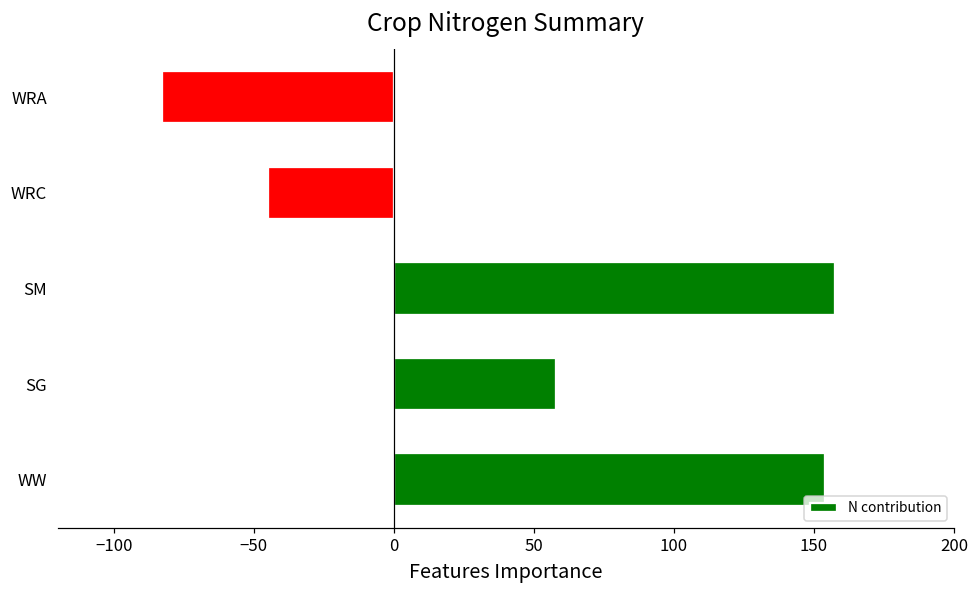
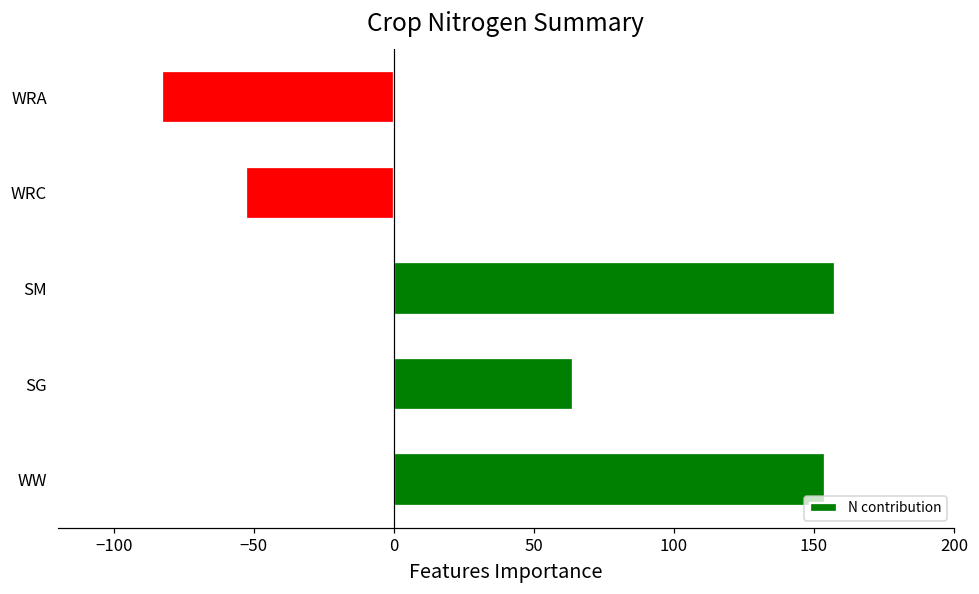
  {
    "WRA": -83,
-   "WRC": -45,
+   "WRC": -53,
    "SM": 157,
-   "SG": 58,
+   "SG": 64,
    "WW": 154
  }
